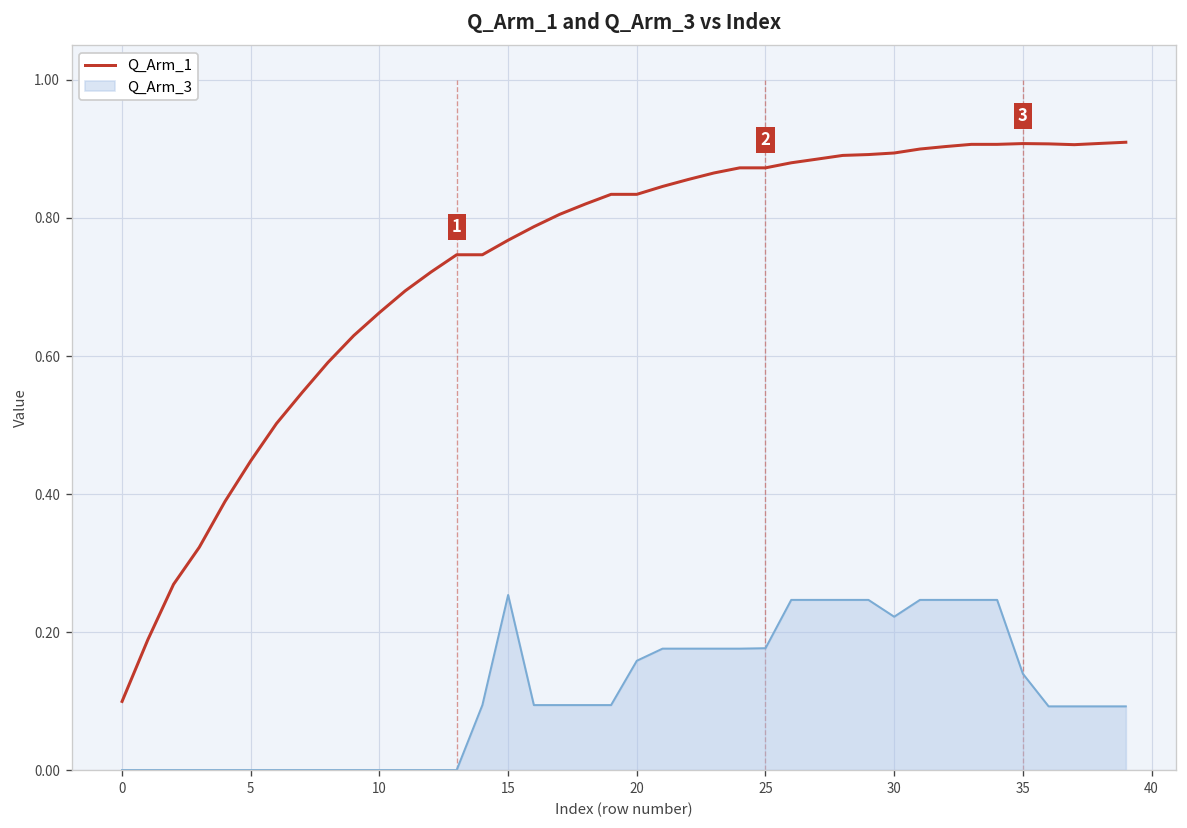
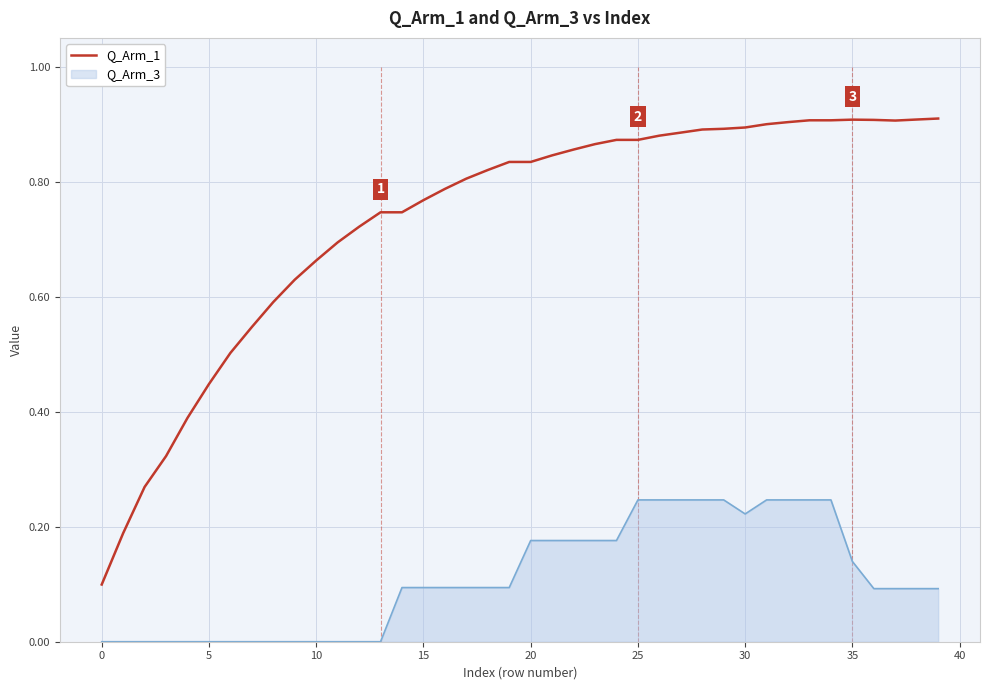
  {
    "Q_Arm_3": {
      "0": 0.00,
      "5": 0.00,
      "10": 0.00,
-     "15": 0.25,
-     "20": 0.16,
-     "25": 0.18,
+     "15": 0.09,
+     "20": 0.18,
+     "25": 0.25,
      "30": 0.22,
      "35": 0.14
    }
  }
